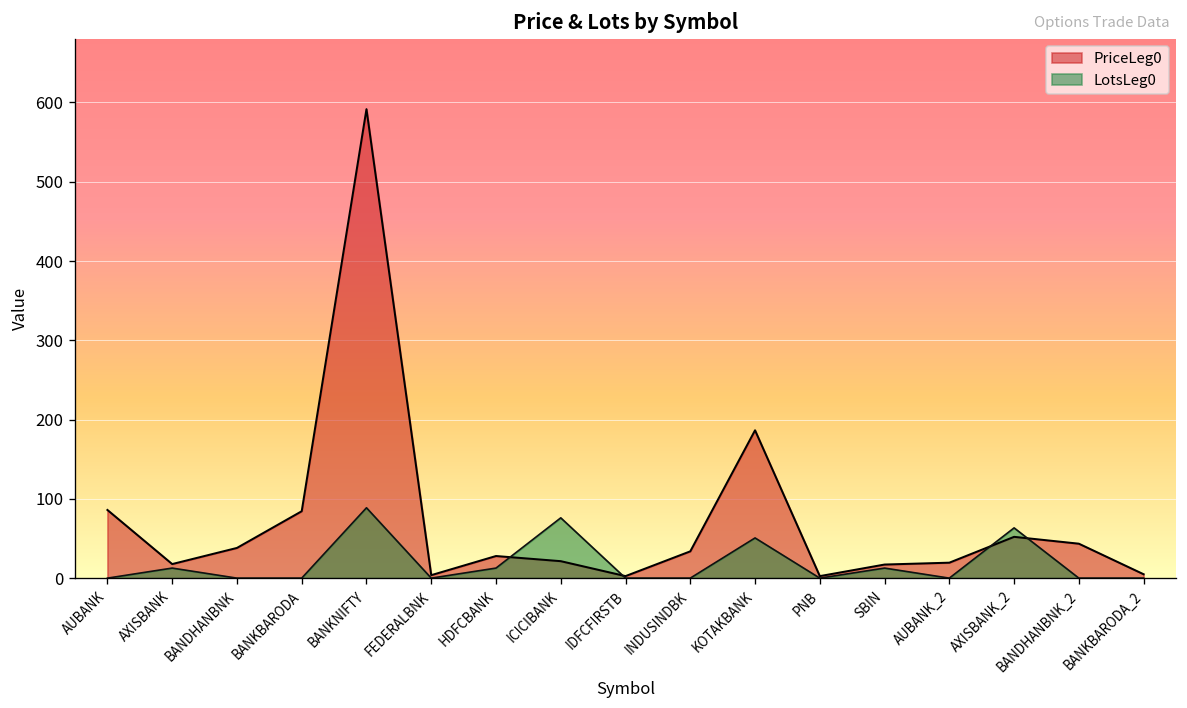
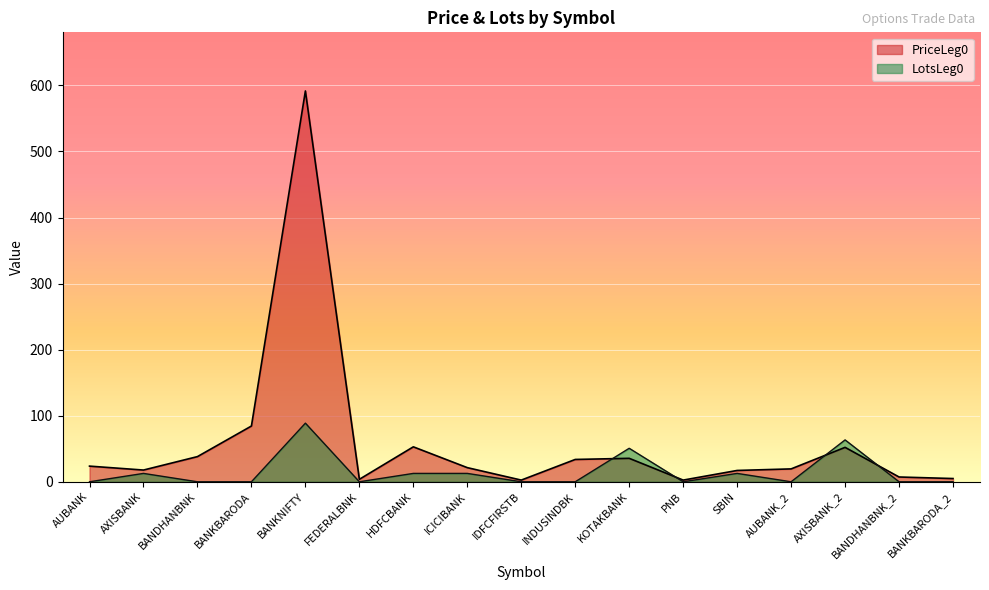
  {
    "PriceLeg0": {
-     "AUBANK": 90,
+     "AUBANK": 20,
      "AXISBANK": 20,
      "BANDHANBNK": 40,
      "BANKBARODA": 80,
      "BANKNIFTY": 590,
-     "HDFCBANK": 30,
+     "HDFCBANK": 50,
      "ICICIBANK": 20,
      "INDUSINDBK": 30,
-     "KOTAKBANK": 190,
+     "KOTAKBANK": 40,
      "SBIN": 20,
      "AUBANK_2": 20,
      "AXISBANK_2": 50,
-     "BANDHANBNK_2": 40,
+     "BANDHANBNK_2": 10,
      "BANKBARODA_2": 0
    },
    "LotsLeg0": {
      "AUBANK": 0,
      "AXISBANK": 10,
      "BANDHANBNK": 0,
      "BANKBARODA": 0,
      "BANKNIFTY": 90,
      "HDFCBANK": 10,
-     "ICICIBANK": 80,
+     "ICICIBANK": 10,
      "INDUSINDBK": 0,
      "KOTAKBANK": 50,
      "SBIN": 10,
      "AUBANK_2": 0,
      "AXISBANK_2": 60,
      "BANDHANBNK_2": 0,
      "BANKBARODA_2": 0
    }
  }
